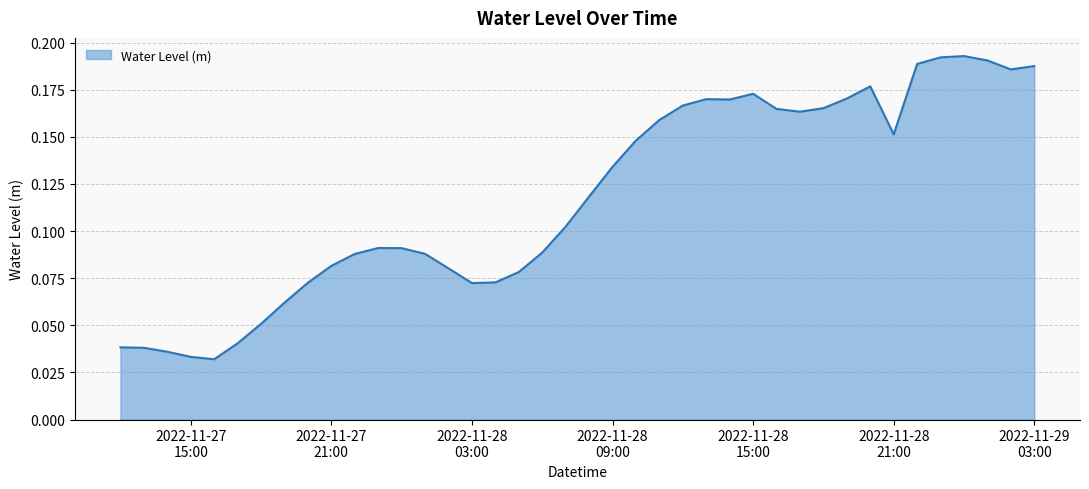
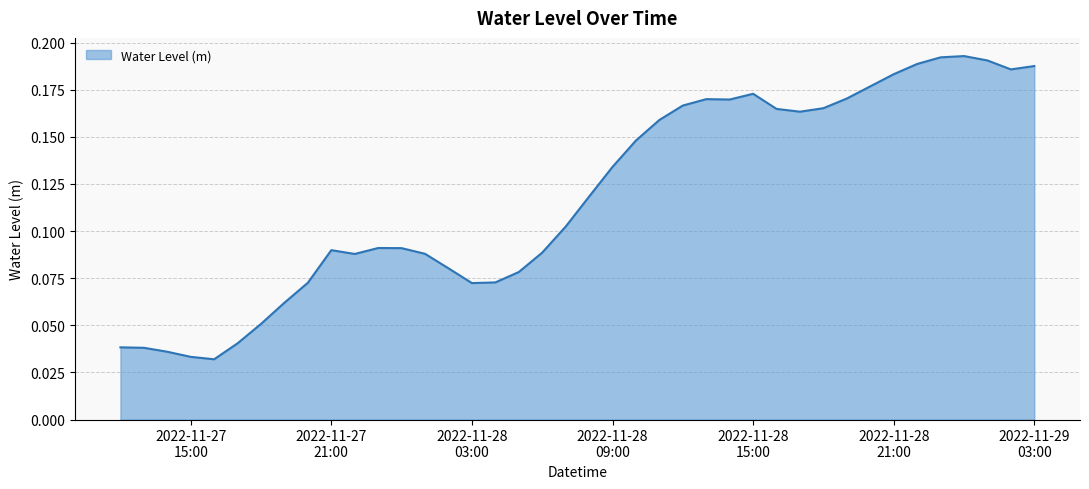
  {
    "2022-11-27 15:00": 0.033,
-   "2022-11-27 21:00": 0.082,
+   "2022-11-27 21:00": 0.090,
    "2022-11-28 03:00": 0.072,
    "2022-11-28 09:00": 0.134,
    "2022-11-28 15:00": 0.173,
-   "2022-11-28 21:00": 0.151,
+   "2022-11-28 21:00": 0.183,
    "2022-11-29 03:00": 0.188
  }
